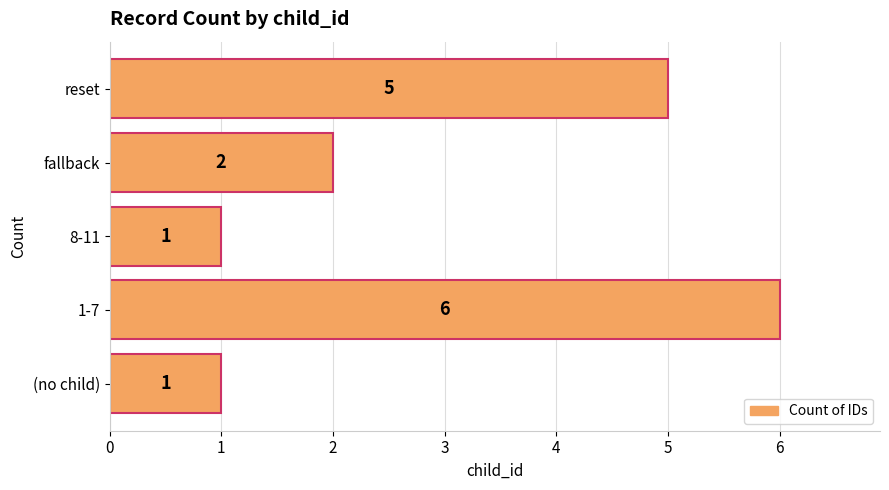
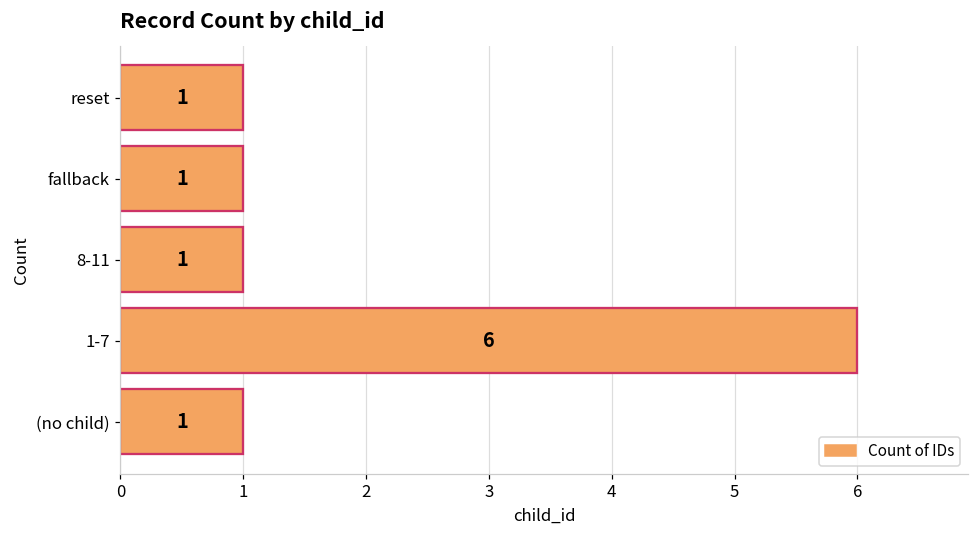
  {
-   "reset": 5,
-   "fallback": 2,
+   "reset": 1,
+   "fallback": 1,
    "8-11": 1,
    "1-7": 6,
    "(no child)": 1
  }
